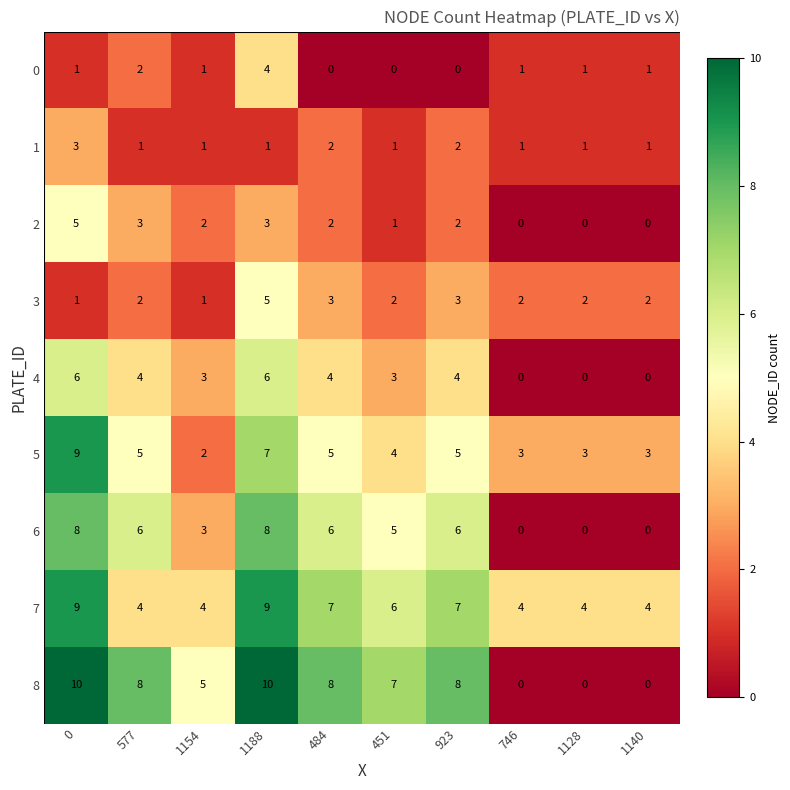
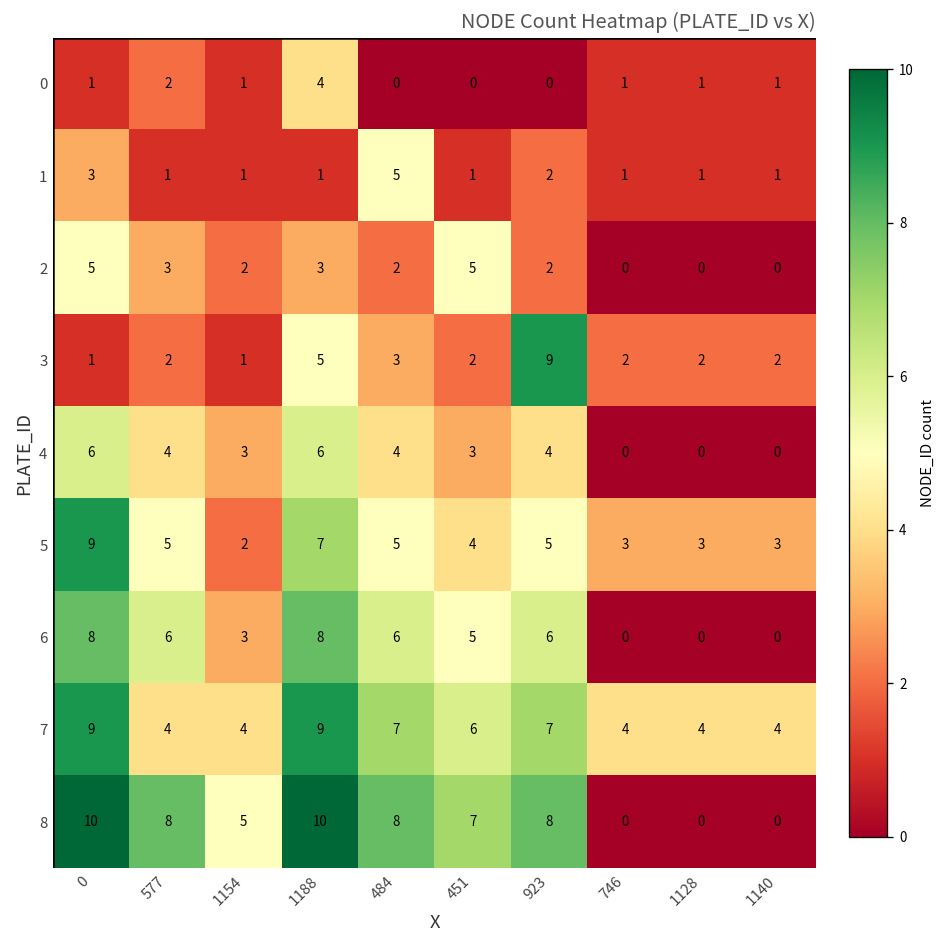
  {
    "0": {
      "0": 1,
      "577": 2,
      "1154": 1,
      "1188": 4,
      "484": 0,
      "451": 0,
      "923": 0,
      "746": 1,
      "1128": 1,
      "1140": 1
    },
    "1": {
      "0": 3,
      "577": 1,
      "1154": 1,
      "1188": 1,
-     "484": 2,
+     "484": 5,
      "451": 1,
      "923": 2,
      "746": 1,
      "1128": 1,
      "1140": 1
    },
    "2": {
      "0": 5,
      "577": 3,
      "1154": 2,
      "1188": 3,
      "484": 2,
-     "451": 1,
+     "451": 5,
      "923": 2,
      "746": 0,
      "1128": 0,
      "1140": 0
    },
    "3": {
      "0": 1,
      "577": 2,
      "1154": 1,
      "1188": 5,
      "484": 3,
      "451": 2,
-     "923": 3,
+     "923": 9,
      "746": 2,
      "1128": 2,
      "1140": 2
    },
    "4": {
      "0": 6,
      "577": 4,
      "1154": 3,
      "1188": 6,
      "484": 4,
      "451": 3,
      "923": 4,
      "746": 0,
      "1128": 0,
      "1140": 0
    },
    "5": {
      "0": 9,
      "577": 5,
      "1154": 2,
      "1188": 7,
      "484": 5,
      "451": 4,
      "923": 5,
      "746": 3,
      "1128": 3,
      "1140": 3
    },
    "6": {
      "0": 8,
      "577": 6,
      "1154": 3,
      "1188": 8,
      "484": 6,
      "451": 5,
      "923": 6,
      "746": 0,
      "1128": 0,
      "1140": 0
    },
    "7": {
      "0": 9,
      "577": 4,
      "1154": 4,
      "1188": 9,
      "484": 7,
      "451": 6,
      "923": 7,
      "746": 4,
      "1128": 4,
      "1140": 4
    },
    "8": {
      "0": 10,
      "577": 8,
      "1154": 5,
      "1188": 10,
      "484": 8,
      "451": 7,
      "923": 8,
      "746": 0,
      "1128": 0,
      "1140": 0
    }
  }
